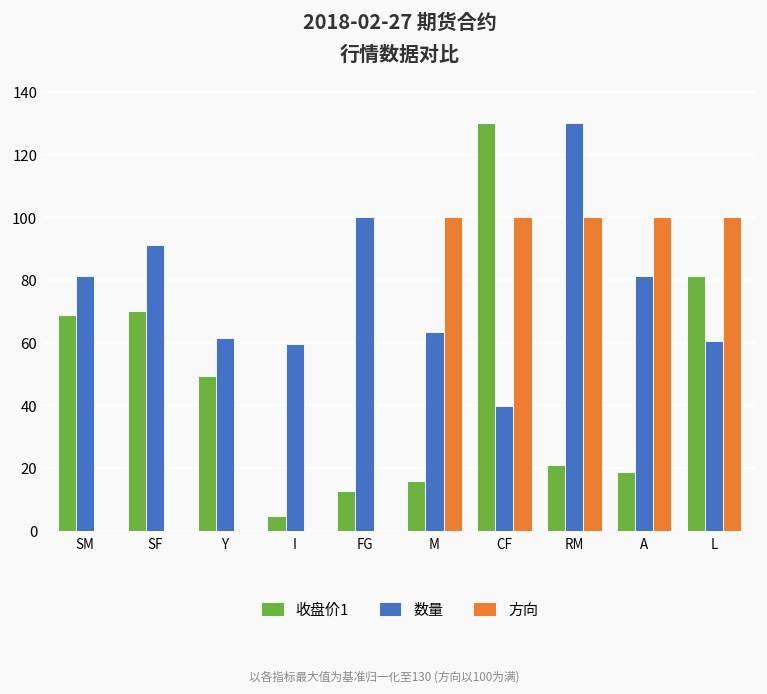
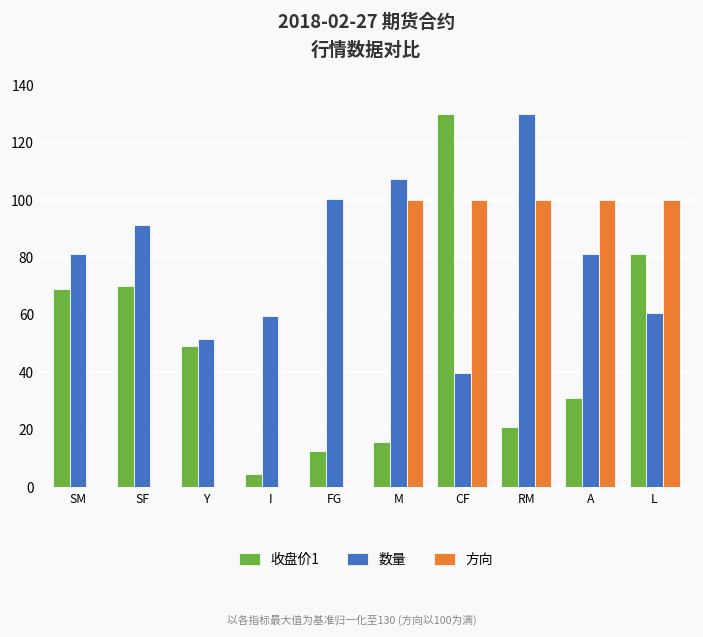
  {
    "收盘价1": {
      "SM": 69,
      "SF": 70,
      "Y": 49,
      "I": 5,
      "FG": 13,
      "M": 16,
      "CF": 130,
      "RM": 21,
-     "A": 19,
+     "A": 31,
      "L": 81
    },
    "数量": {
      "SM": 81,
      "SF": 91,
-     "Y": 62,
+     "Y": 52,
      "I": 60,
      "FG": 100,
-     "M": 64,
+     "M": 107,
      "CF": 40,
      "RM": 130,
      "A": 81,
      "L": 61
    },
    "方向": {
      "SM": 0,
      "SF": 0,
      "Y": 0,
      "I": 0,
      "FG": 0,
      "M": 100,
      "CF": 100,
      "RM": 100,
      "A": 100,
      "L": 100
    }
  }
